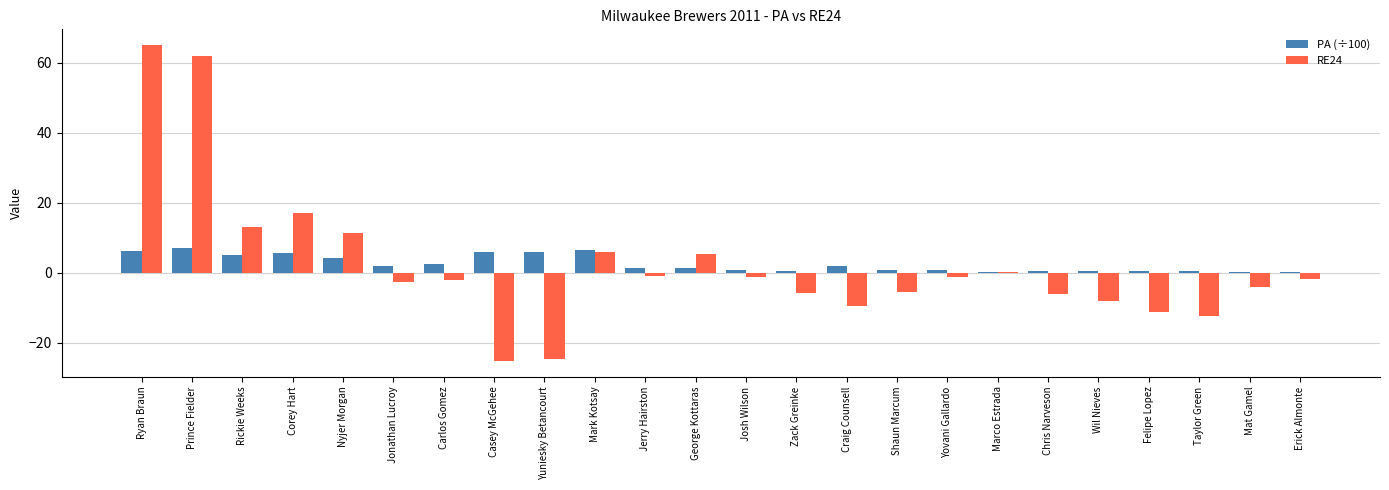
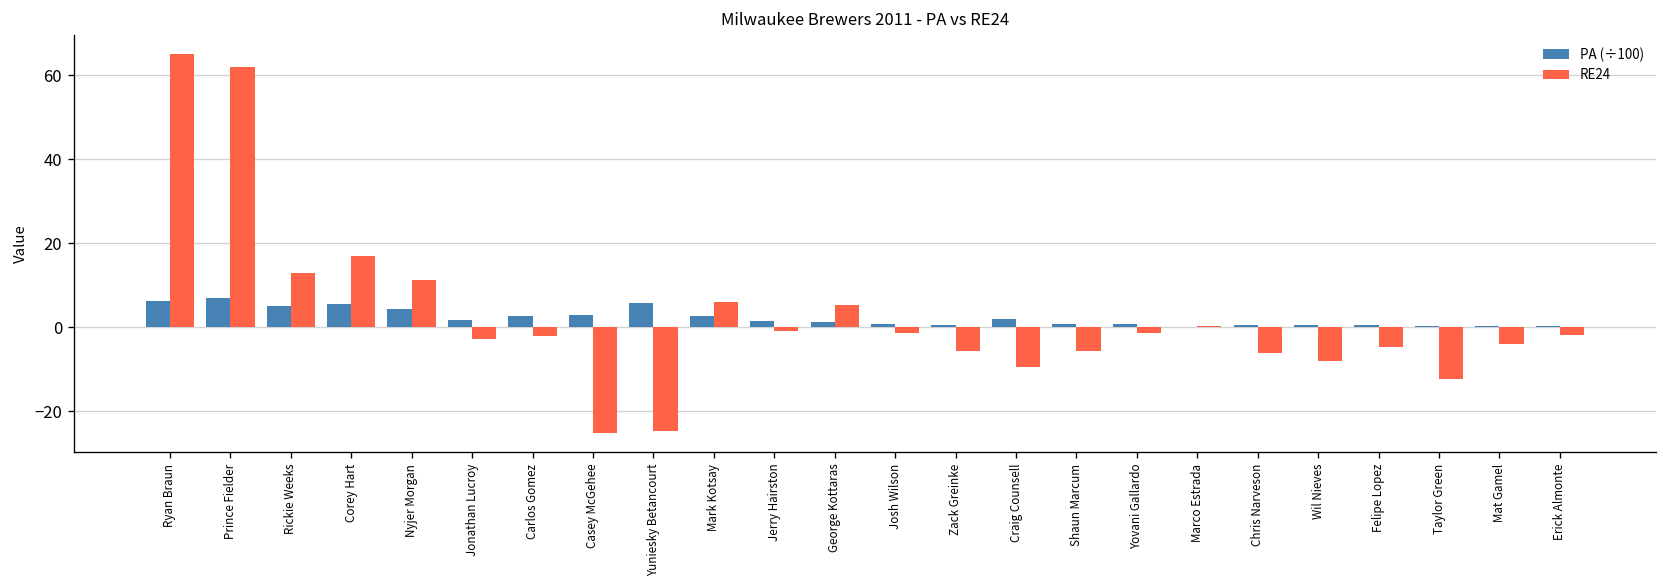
  {
    "PA (÷100)": {
      "Ryan Braun": 6,
      "Prince Fielder": 7,
      "Rickie Weeks": 5,
      "Corey Hart": 6,
      "Nyjer Morgan": 4,
      "Jonathan Lucroy": 2,
      "Carlos Gomez": 3,
-     "Casey McGehee": 6,
+     "Casey McGehee": 3,
      "Yuniesky Betancourt": 6,
-     "Mark Kotsay": 6,
+     "Mark Kotsay": 3,
      "Jerry Hairston": 1,
      "George Kottaras": 1,
      "Josh Wilson": 1,
      "Craig Counsell": 2,
      "Shaun Marcum": 1,
      "Yovani Gallardo": 1
    },
    "RE24": {
      "Ryan Braun": 65,
      "Prince Fielder": 62,
      "Rickie Weeks": 13,
      "Corey Hart": 17,
      "Nyjer Morgan": 11,
      "Jonathan Lucroy": -3,
      "Carlos Gomez": -2,
      "Casey McGehee": -25,
      "Yuniesky Betancourt": -25,
      "Mark Kotsay": 6,
      "Jerry Hairston": -1,
      "George Kottaras": 5,
      "Josh Wilson": -1,
      "Zack Greinke": -6,
      "Craig Counsell": -9,
      "Shaun Marcum": -6,
      "Yovani Gallardo": -1,
      "Chris Narveson": -6,
      "Wil Nieves": -8,
-     "Felipe Lopez": -11,
+     "Felipe Lopez": -5,
      "Taylor Green": -12,
      "Mat Gamel": -4,
      "Erick Almonte": -2
    }
  }
